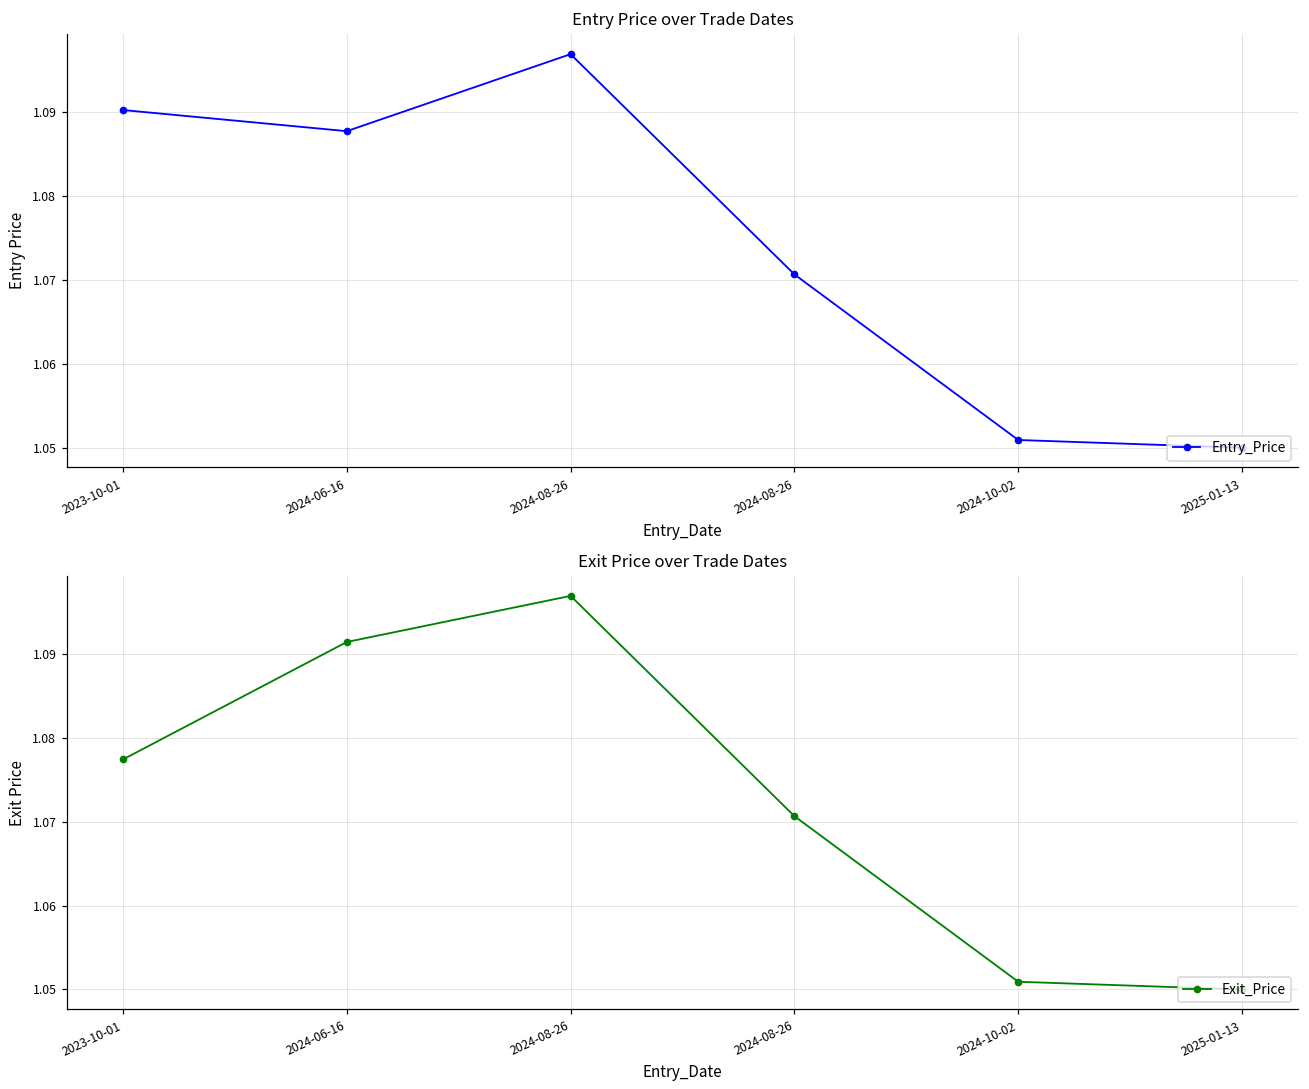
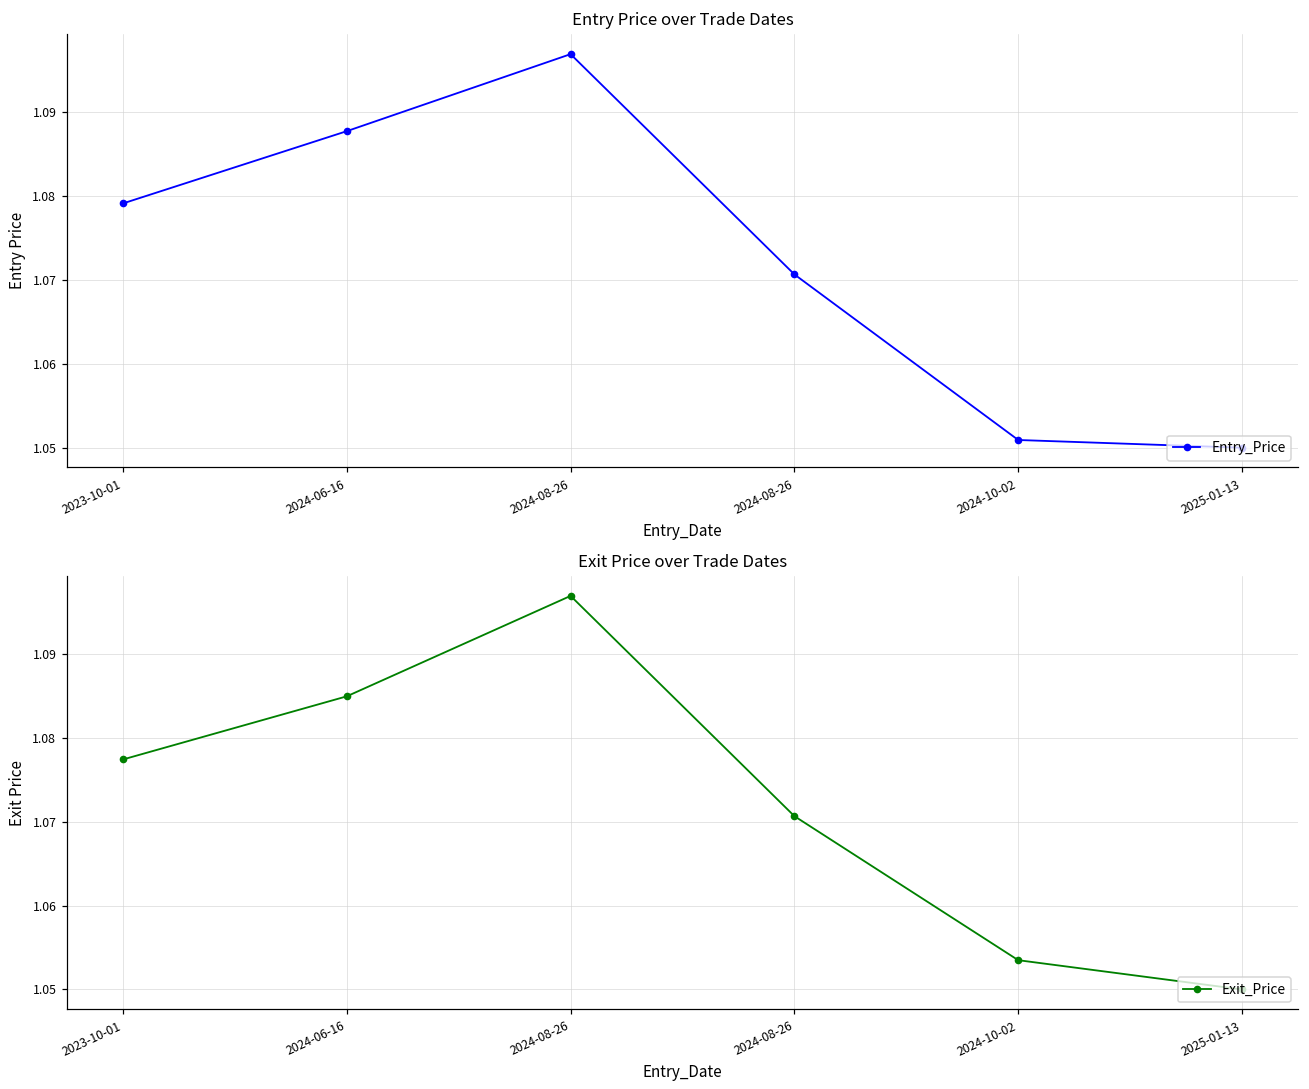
  {
    "Entry Price over Trade Dates": {
-     "2023-10-01": 1.090,
+     "2023-10-01": 1.079,
      "2024-06-16": 1.088,
      "2024-10-02": 1.051
    },
    "Exit Price over Trade Dates": {
      "2023-10-01": 1.077,
-     "2024-06-16": 1.091,
-     "2024-10-02": 1.051
+     "2024-06-16": 1.085,
+     "2024-10-02": 1.053
    }
  }
